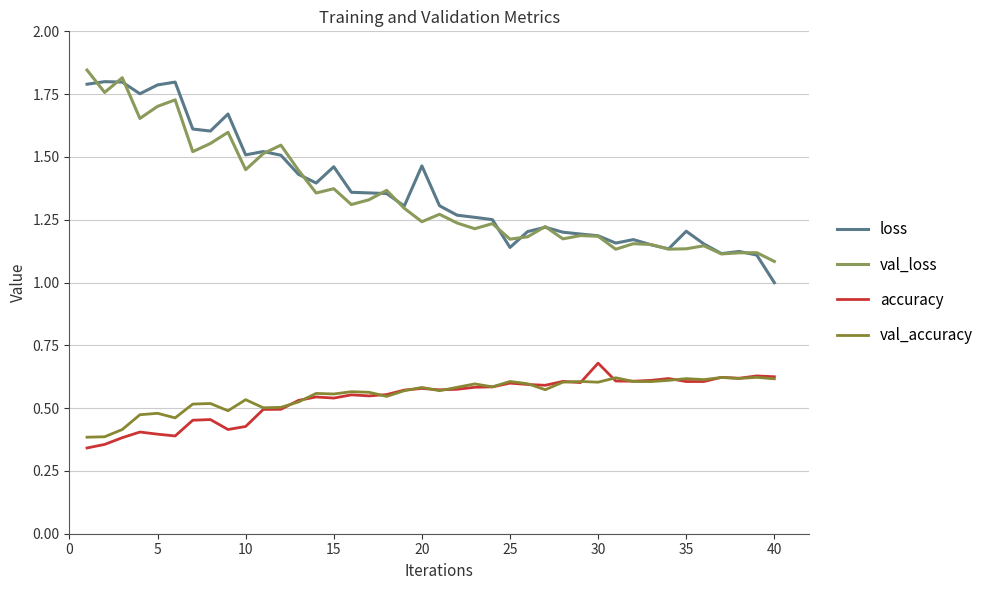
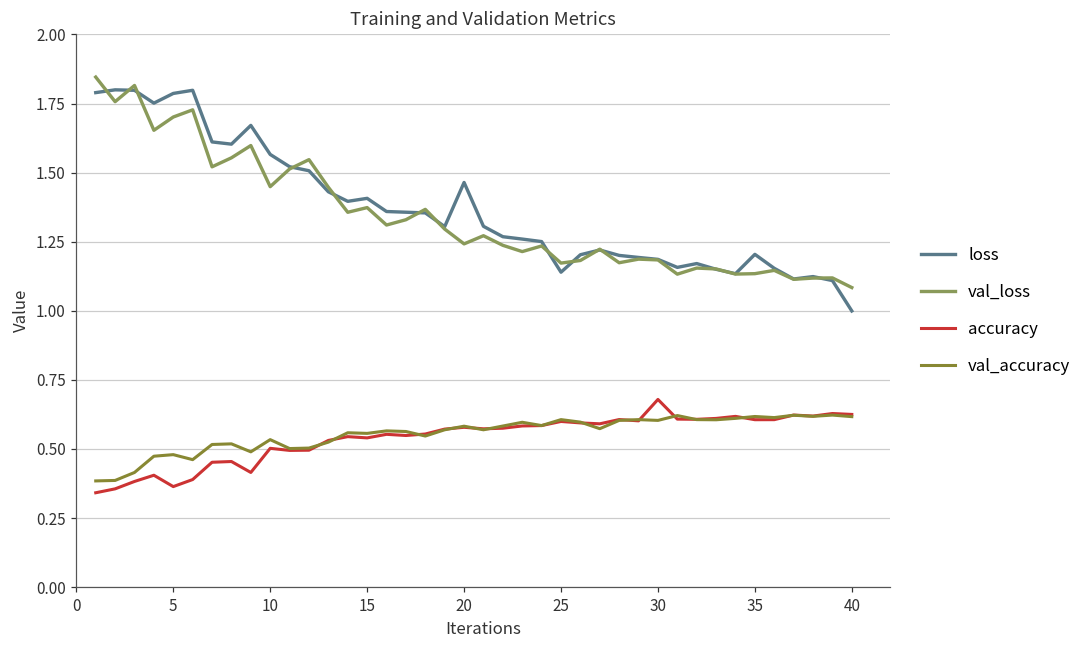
  {
    "loss": {
      "5": 1.79,
-     "10": 1.51,
-     "15": 1.46,
+     "10": 1.57,
+     "15": 1.41,
      "20": 1.46,
      "25": 1.14,
      "35": 1.20,
      "40": 1.00
    },
    "accuracy": {
-     "5": 0.40,
-     "10": 0.43,
+     "5": 0.36,
+     "10": 0.50,
      "15": 0.54,
      "30": 0.68,
      "35": 0.61
    }
  }
